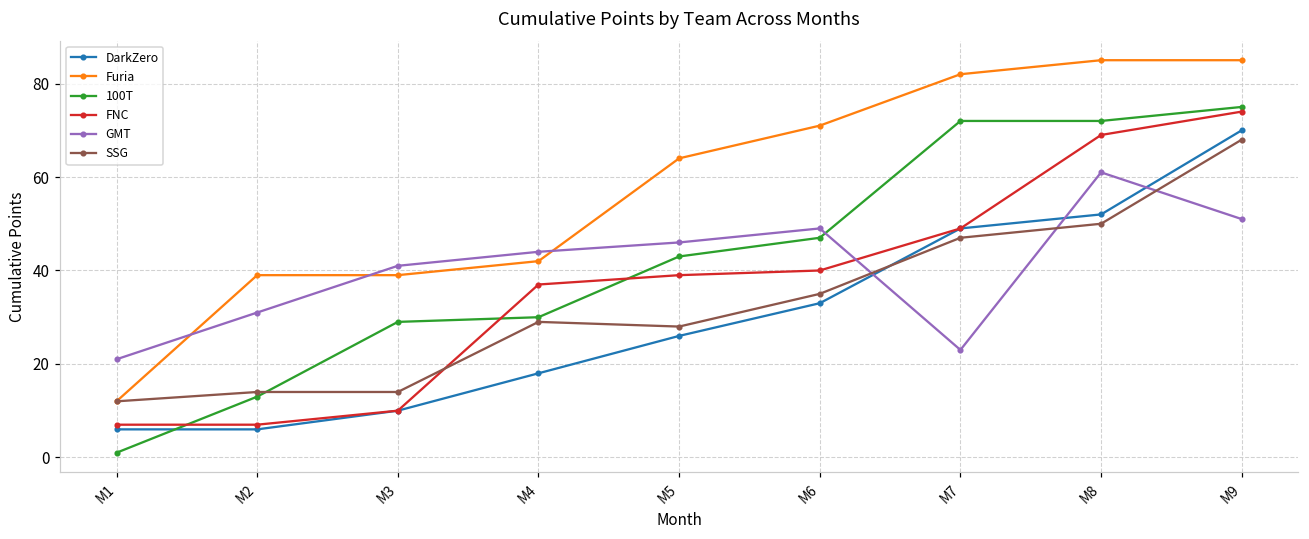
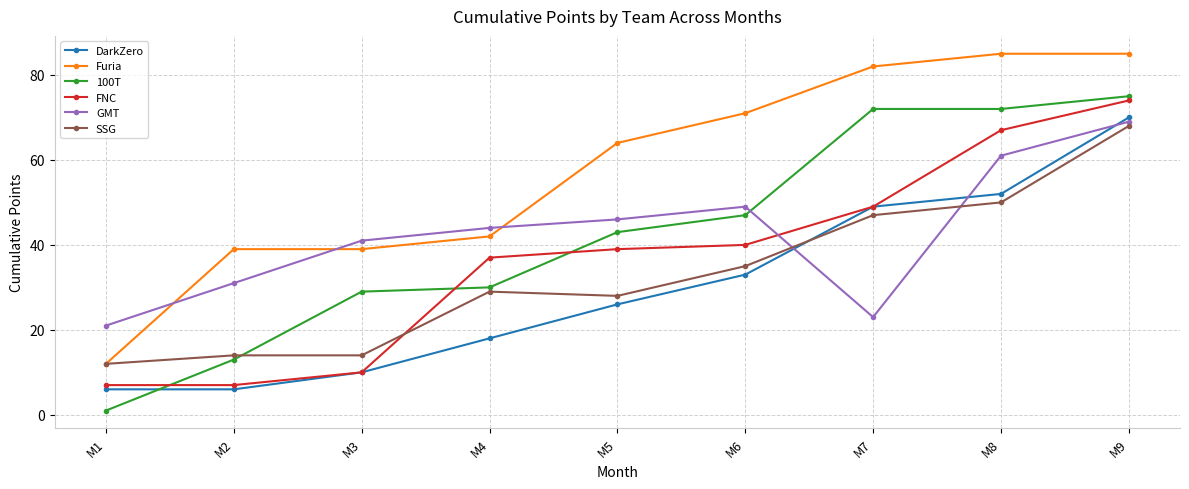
  {
    "DarkZero": {
      "M1": 6,
      "M2": 6,
      "M4": 18,
      "M5": 26,
      "M6": 33,
      "M8": 52,
      "M9": 70
    },
    "Furia": {
      "M2": 39,
      "M3": 39,
      "M4": 42,
      "M5": 64,
      "M6": 71,
      "M7": 82,
      "M8": 85,
      "M9": 85
    },
    "100T": {
      "M1": 1,
      "M2": 13,
      "M3": 29,
      "M4": 30,
      "M5": 43,
      "M6": 47,
      "M7": 72,
      "M8": 72,
      "M9": 75
    },
    "FNC": {
      "M1": 7,
      "M2": 7,
      "M4": 37,
      "M5": 39,
      "M6": 40,
-     "M8": 69,
+     "M8": 67,
      "M9": 74
    },
    "GMT": {
      "M1": 21,
      "M2": 31,
      "M3": 41,
      "M4": 44,
      "M5": 46,
      "M6": 49,
      "M7": 23,
      "M8": 61,
-     "M9": 51
+     "M9": 69
    },
    "SSG": {
      "M2": 14,
      "M3": 14,
      "M4": 29,
      "M5": 28,
      "M6": 35,
      "M7": 47,
      "M8": 50,
      "M9": 68
    }
  }
